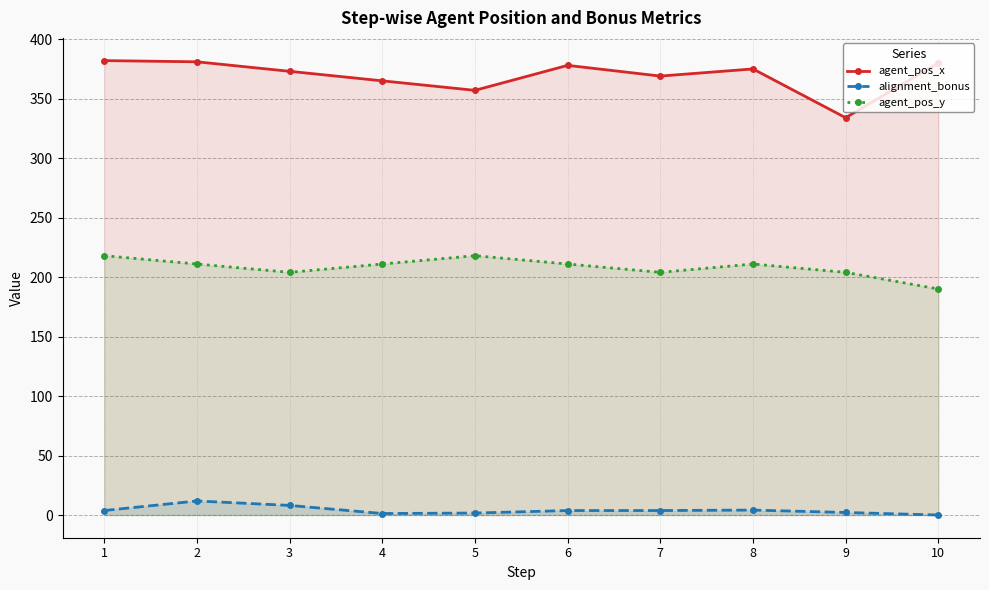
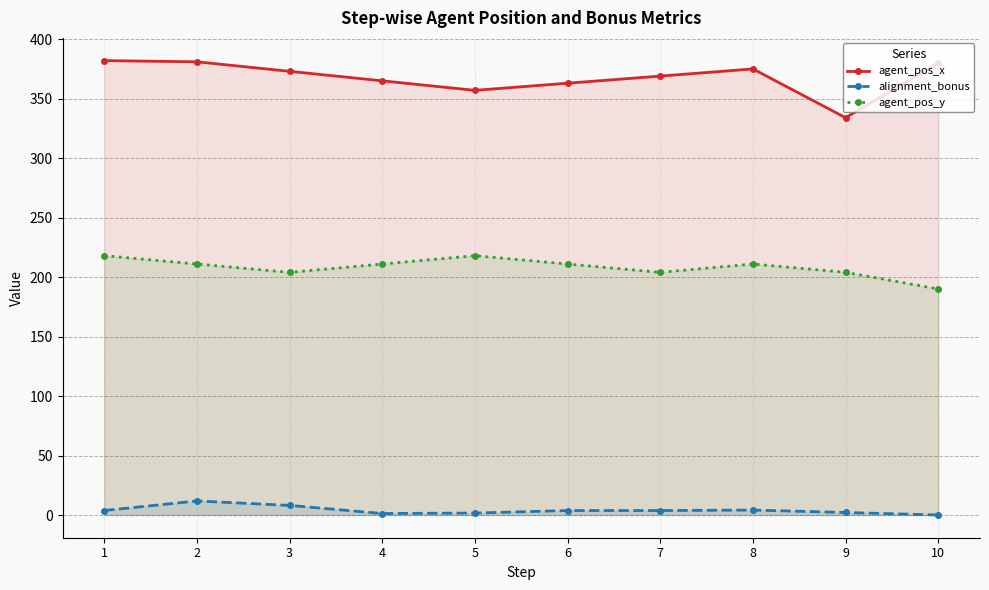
  {
    "agent_pos_x": {
      "1": 382,
      "2": 381,
      "3": 373,
      "4": 365,
      "5": 357,
-     "6": 378,
+     "6": 363,
      "7": 369,
      "8": 375,
      "9": 334
    },
    "alignment_bonus": {
      "1": 4,
      "2": 12,
      "3": 8,
      "4": 1,
      "5": 2,
      "6": 4,
      "7": 4,
      "8": 4,
      "9": 2,
      "10": 0
    },
    "agent_pos_y": {
      "1": 218,
      "2": 211,
      "3": 204,
      "4": 211,
      "5": 218,
      "6": 211,
      "7": 204,
      "8": 211,
      "9": 204,
      "10": 190
    }
  }
